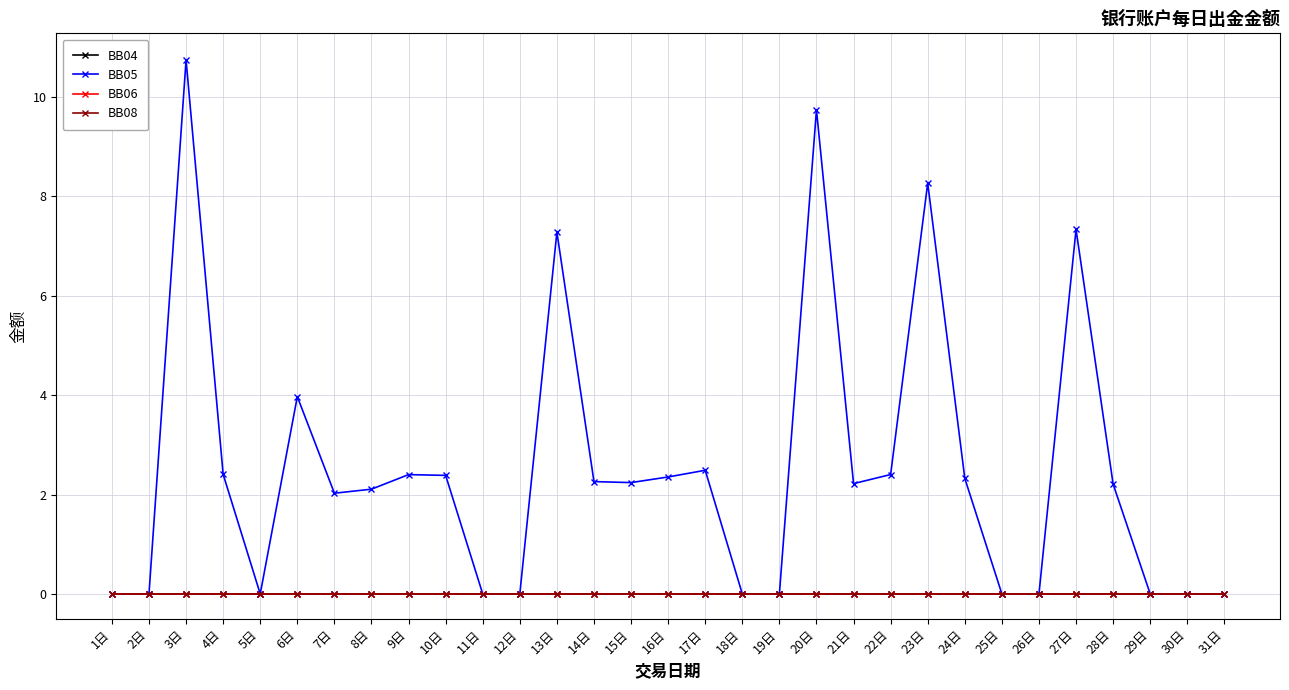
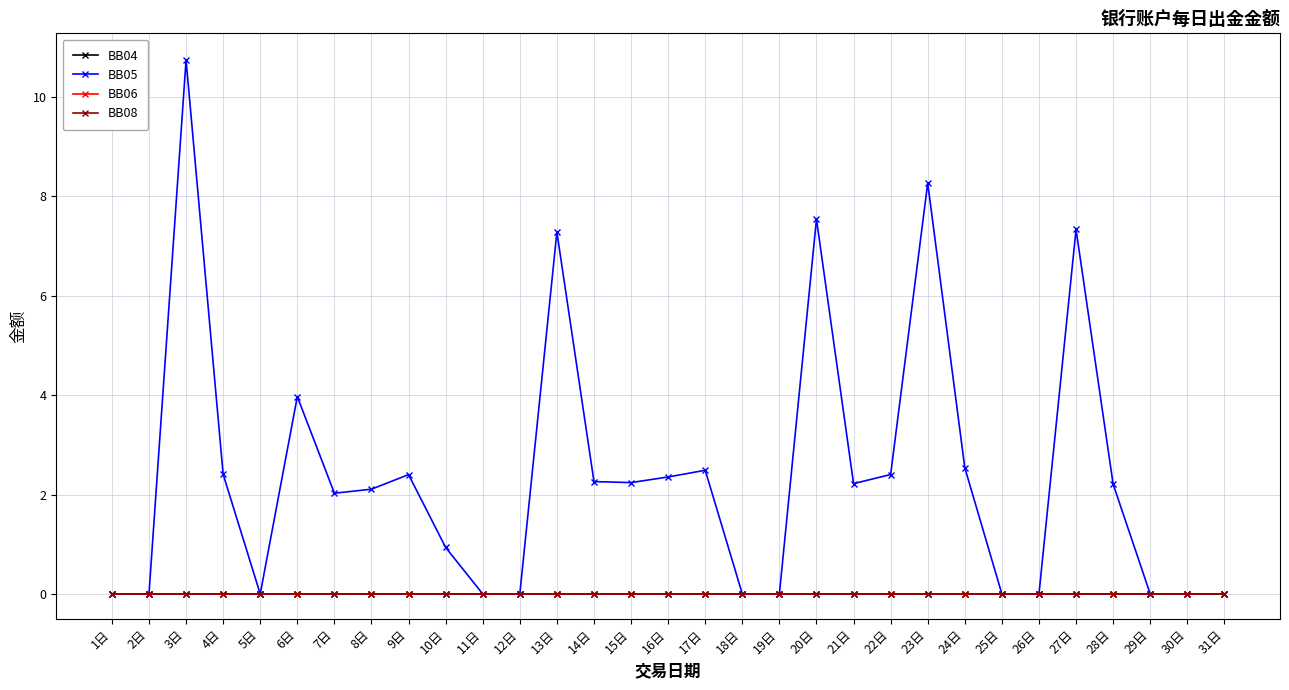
  {
    "BB08": {
      "3日": 0.0,
      "4日": 0.0,
      "6日": 0.0,
      "7日": 0.0,
      "8日": 0.0,
      "9日": 0.0,
      "10日": 0.0,
      "13日": 0.0,
      "14日": 0.0,
      "15日": 0.0,
      "16日": 0.0,
      "17日": 0.0,
      "20日": 0.0,
      "21日": 0.0,
      "22日": 0.0,
      "23日": 0.0,
      "24日": 0.0,
      "27日": 0.0,
      "28日": 0.0
    },
    "BB05": {
      "3日": 10.7,
      "4日": 2.4,
      "6日": 4.0,
      "7日": 2.0,
      "8日": 2.1,
      "9日": 2.4,
-     "10日": 2.4,
+     "10日": 0.9,
      "13日": 7.3,
      "14日": 2.3,
      "15日": 2.2,
      "16日": 2.4,
      "17日": 2.5,
-     "20日": 9.7,
+     "20日": 7.5,
      "21日": 2.2,
      "22日": 2.4,
      "23日": 8.3,
-     "24日": 2.3,
+     "24日": 2.5,
      "27日": 7.3,
      "28日": 2.2
    }
  }
